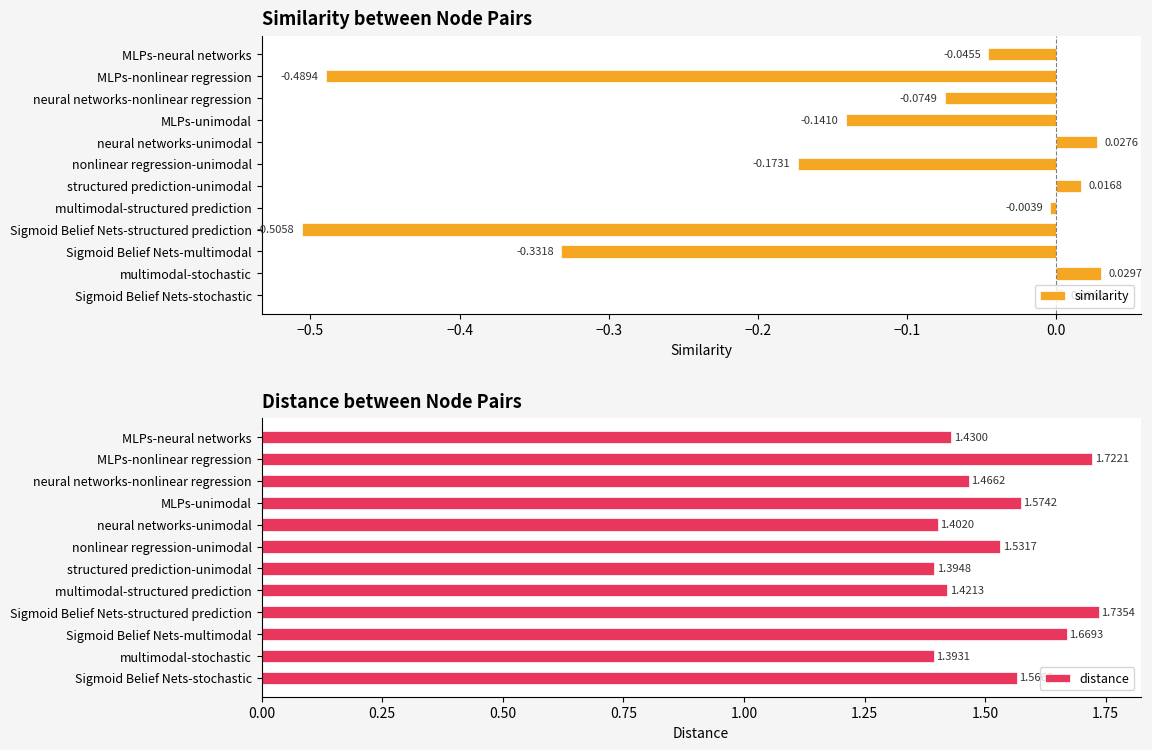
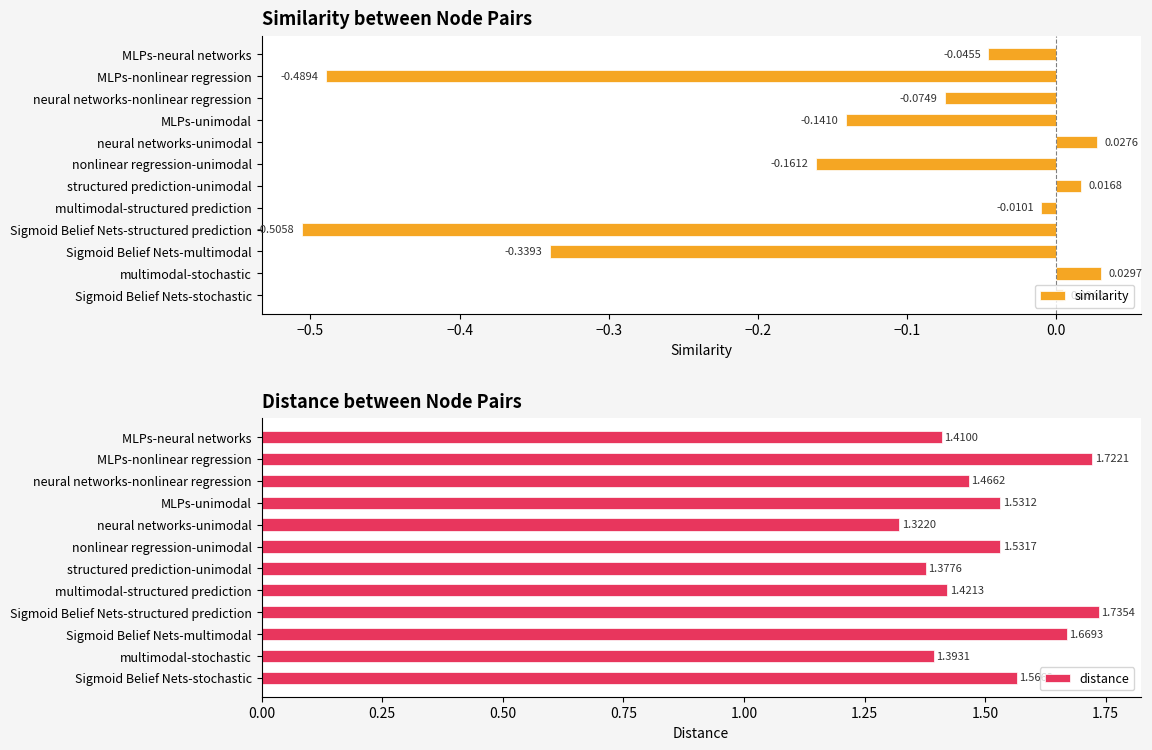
  {
    "Similarity between Node Pairs": {
      "MLPs-neural networks": -0.0455,
      "MLPs-nonlinear regression": -0.4894,
      "neural networks-nonlinear regression": -0.0749,
      "MLPs-unimodal": -0.1410,
      "neural networks-unimodal": 0.0276,
-     "nonlinear regression-unimodal": -0.1731,
+     "nonlinear regression-unimodal": -0.1612,
      "structured prediction-unimodal": 0.0168,
-     "multimodal-structured prediction": -0.0039,
+     "multimodal-structured prediction": -0.0101,
      "Sigmoid Belief Nets-structured prediction": -0.5058,
-     "Sigmoid Belief Nets-multimodal": -0.3318,
+     "Sigmoid Belief Nets-multimodal": -0.3393,
      "multimodal-stochastic": 0.0297
    },
    "Distance between Node Pairs": {
-     "MLPs-neural networks": 1.4300,
+     "MLPs-neural networks": 1.4100,
      "MLPs-nonlinear regression": 1.7221,
      "neural networks-nonlinear regression": 1.4662,
-     "MLPs-unimodal": 1.5742,
-     "neural networks-unimodal": 1.4020,
+     "MLPs-unimodal": 1.5312,
+     "neural networks-unimodal": 1.3220,
      "nonlinear regression-unimodal": 1.5317,
-     "structured prediction-unimodal": 1.3948,
+     "structured prediction-unimodal": 1.3776,
      "multimodal-structured prediction": 1.4213,
      "Sigmoid Belief Nets-structured prediction": 1.7354,
      "Sigmoid Belief Nets-multimodal": 1.6693,
      "multimodal-stochastic": 1.3931
    }
  }
